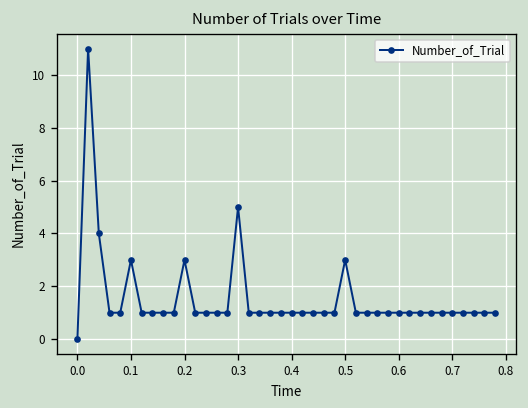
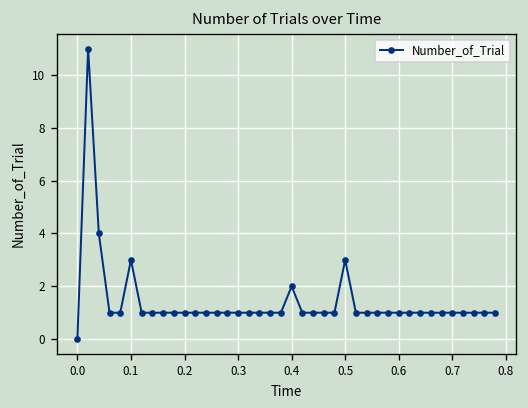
  {
    "0.0": 0,
    "0.1": 3,
-   "0.2": 3,
-   "0.3": 5,
-   "0.4": 1,
+   "0.2": 1,
+   "0.3": 1,
+   "0.4": 2,
    "0.5": 3,
    "0.6": 1,
    "0.7": 1
  }
